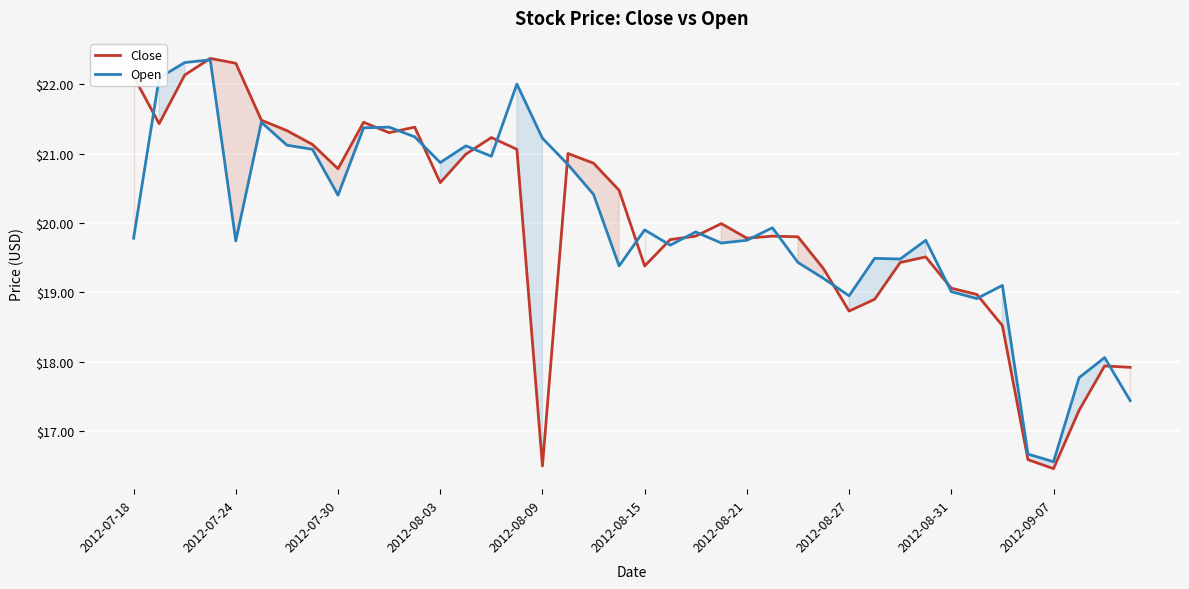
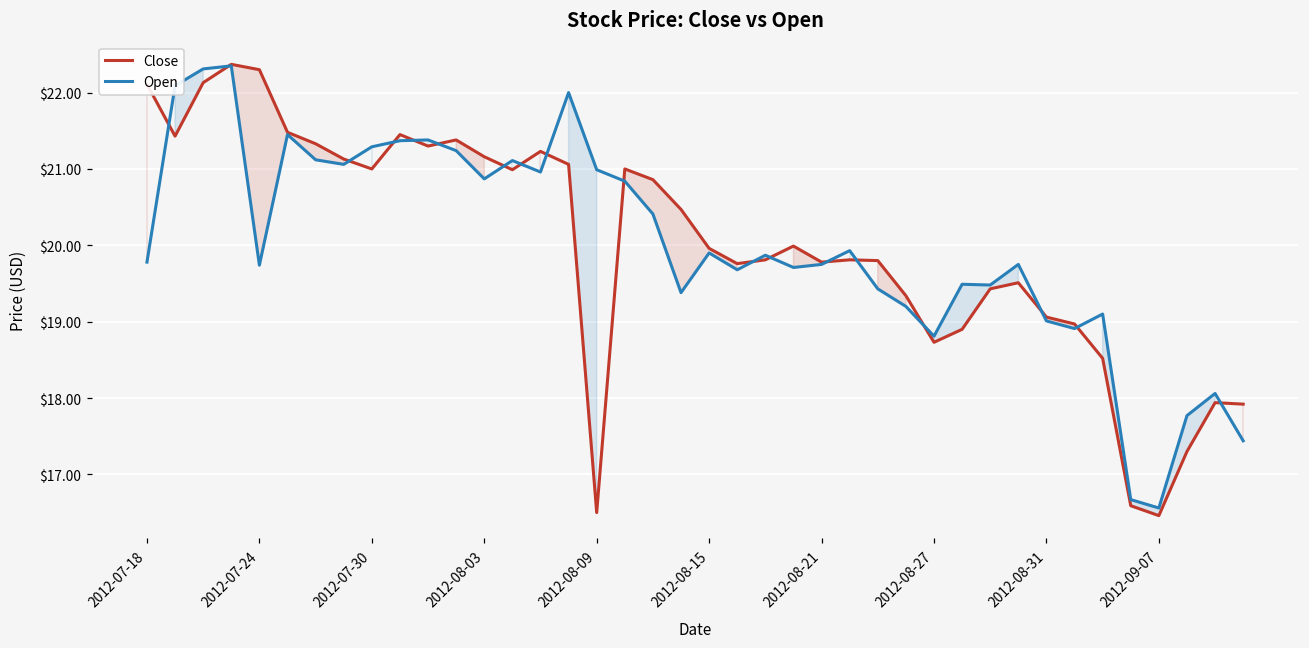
  {
    "Close": {
      "2012-07-24": "$22.3",
-     "2012-07-30": "$20.8",
-     "2012-08-03": "$20.6",
+     "2012-07-30": "$21.0",
+     "2012-08-03": "$21.2",
      "2012-08-09": "$16.5",
-     "2012-08-15": "$19.4",
+     "2012-08-15": "$20.0",
      "2012-08-27": "$18.7",
      "2012-08-31": "$19.1",
      "2012-09-07": "$16.5"
    },
    "Open": {
      "2012-07-18": "$19.8",
      "2012-07-24": "$19.7",
-     "2012-07-30": "$20.4",
+     "2012-07-30": "$21.3",
      "2012-08-03": "$20.9",
-     "2012-08-09": "$21.2",
+     "2012-08-09": "$21.0",
      "2012-08-15": "$19.9",
-     "2012-08-27": "$19.0",
+     "2012-08-27": "$18.8",
      "2012-08-31": "$19.0",
      "2012-09-07": "$16.6"
    }
  }
